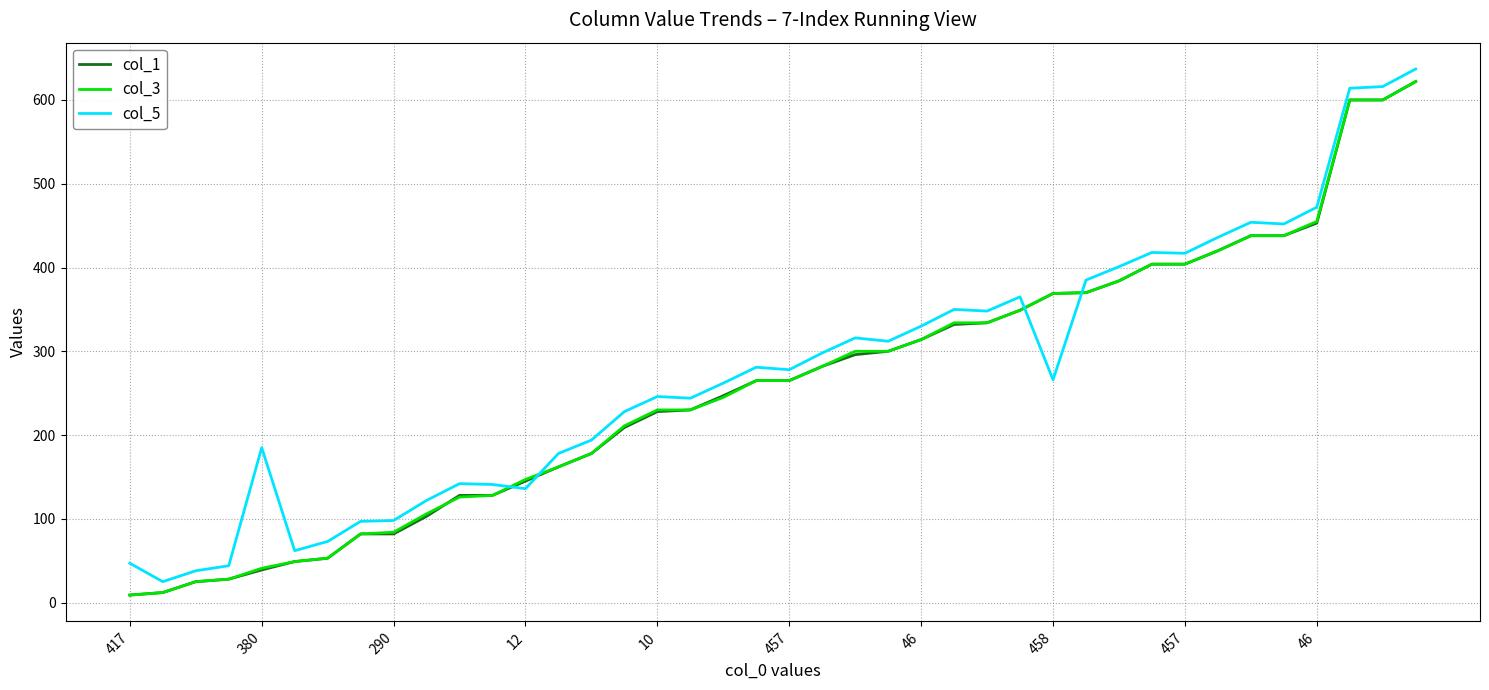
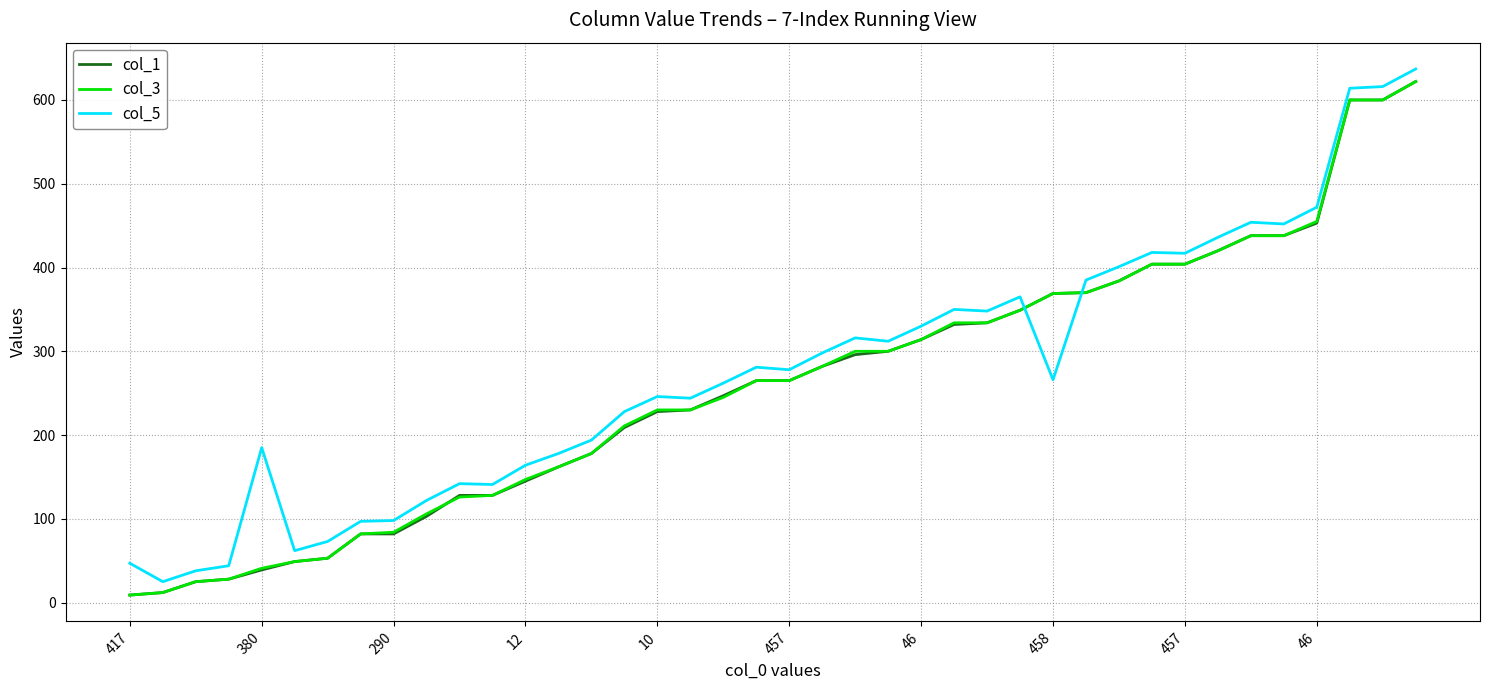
  {
    "col_5": {
      "417": 50,
      "380": 190,
      "290": 100,
-     "12": 140,
+     "12": 160,
      "458": 270
    }
  }
